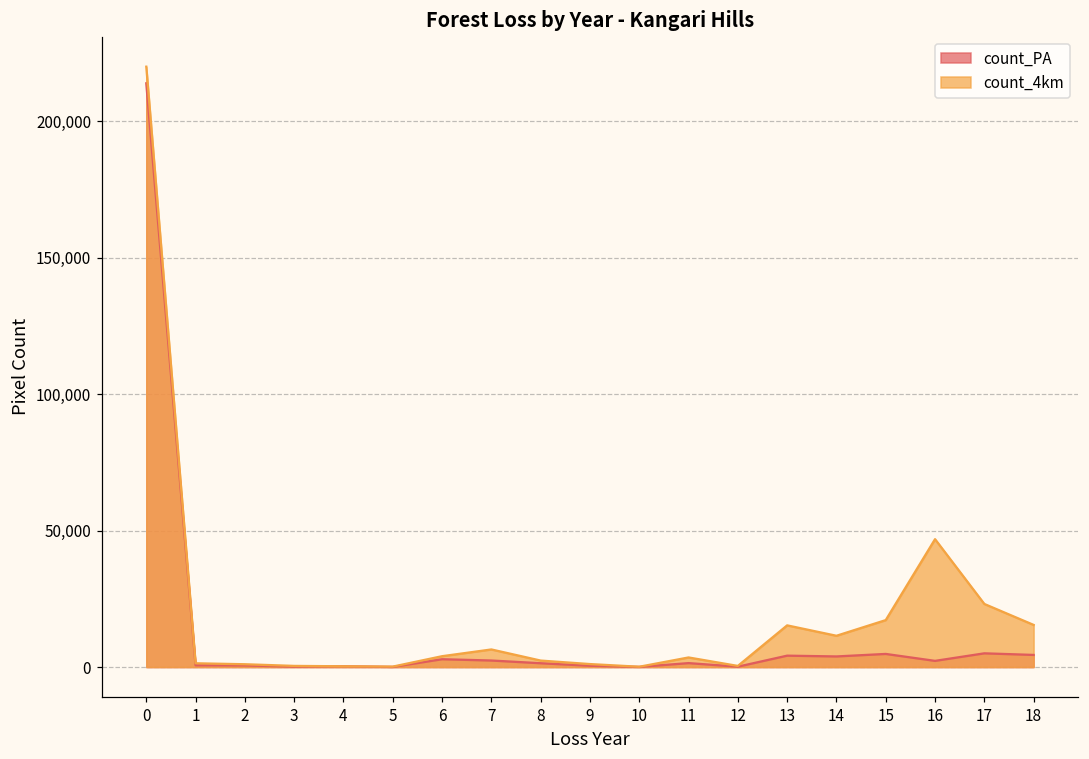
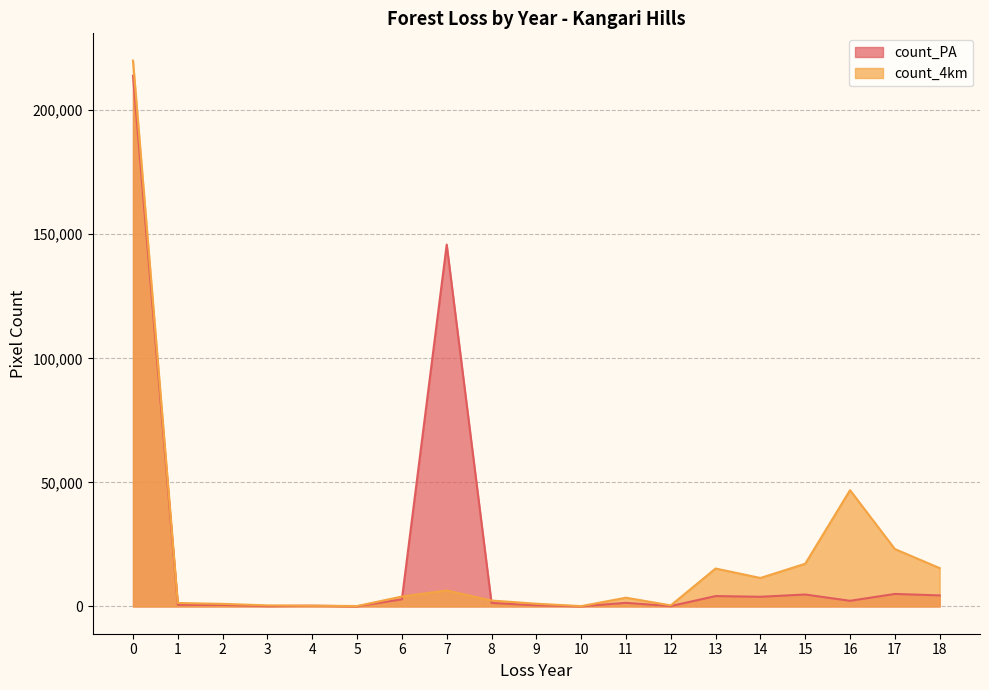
  {
    "count_PA": {
      "0": "214,000",
      "6": "3,000",
-     "7": "2,000",
+     "7": "146,000",
      "11": "1,000",
      "13": "4,000",
      "14": "4,000",
      "15": "5,000",
      "16": "2,000",
      "17": "5,000",
      "18": "4,000"
    },
    "count_4km": {
      "0": "220,000",
      "6": "4,000",
      "7": "6,000",
      "11": "4,000",
      "13": "15,000",
      "14": "11,000",
      "15": "17,000",
      "16": "47,000",
      "17": "23,000",
      "18": "15,000"
    }
  }
